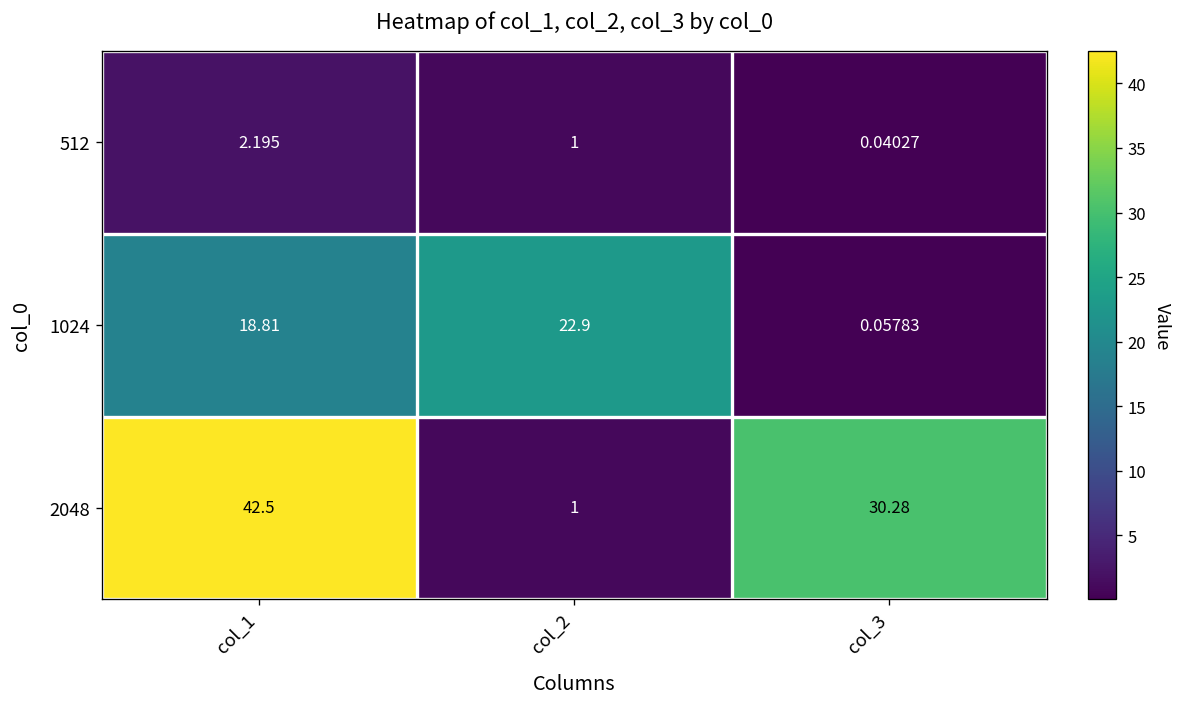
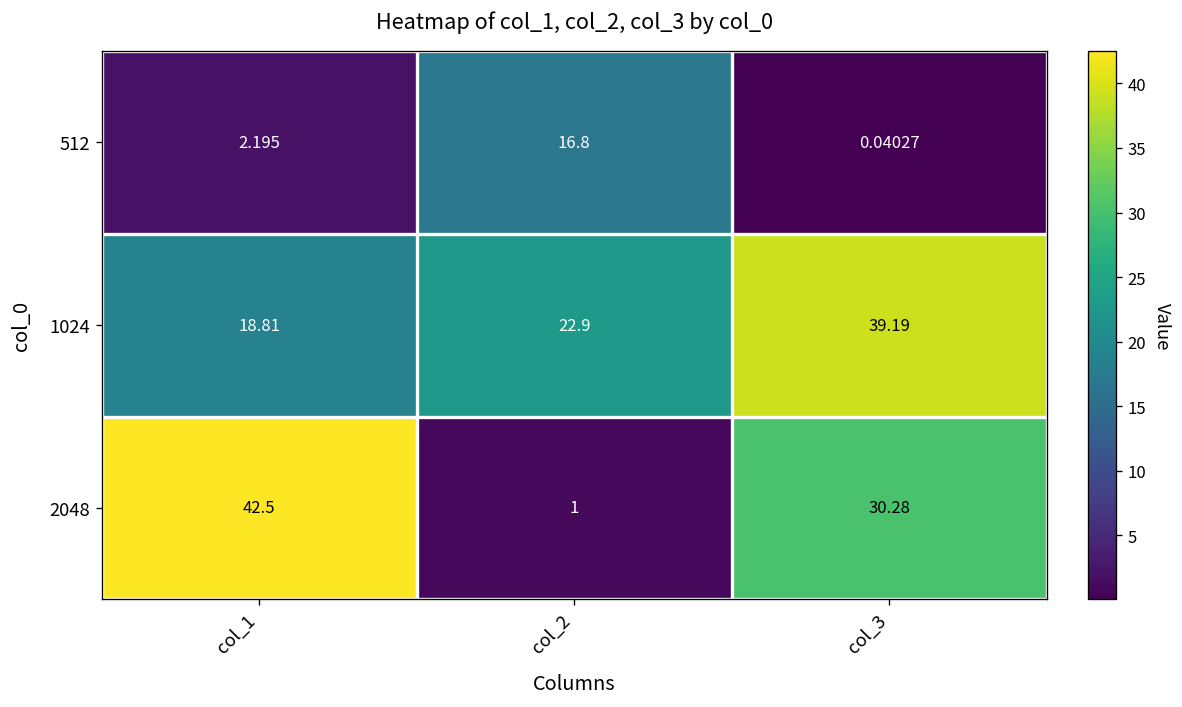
  {
    "512": {
      "col_1": 2.195,
-     "col_2": 1,
+     "col_2": 16.8,
      "col_3": 0.04027
    },
    "1024": {
      "col_1": 18.81,
      "col_2": 22.9,
-     "col_3": 0.05783
+     "col_3": 39.19
    },
    "2048": {
      "col_1": 42.5,
      "col_2": 1,
      "col_3": 30.28
    }
  }
